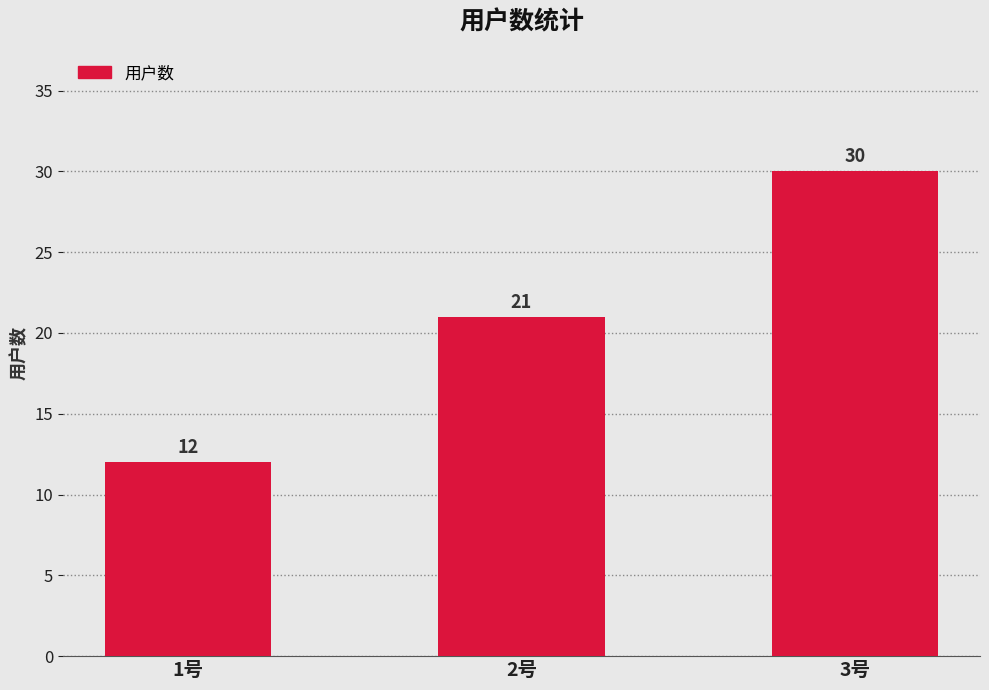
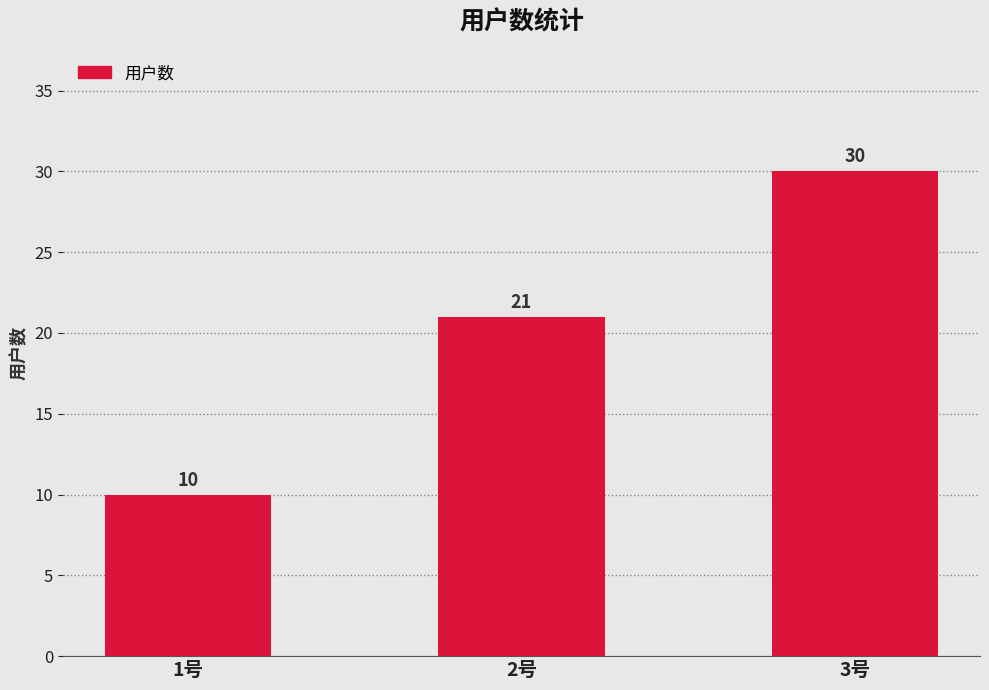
  {
-   "1号": 12,
+   "1号": 10,
    "2号": 21,
    "3号": 30
  }
